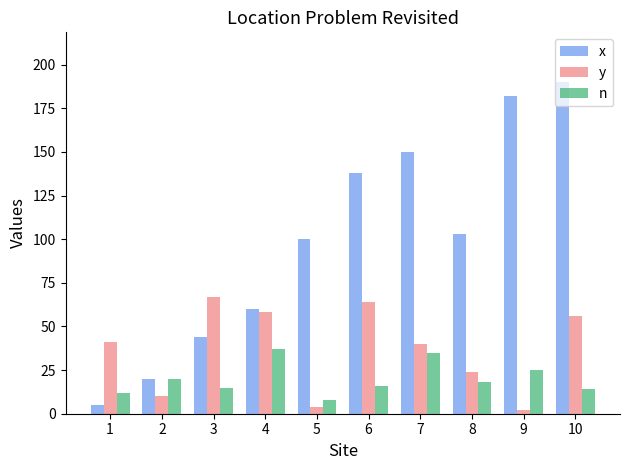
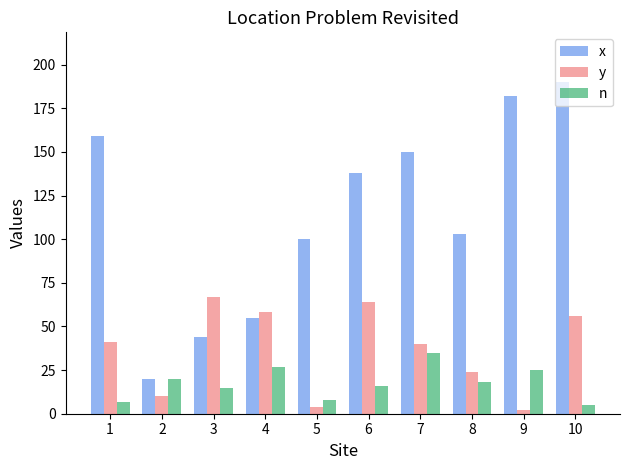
  {
    "x": {
-     "1": 5,
+     "1": 159,
      "2": 20,
      "3": 44,
-     "4": 60,
+     "4": 55,
      "5": 100,
      "6": 138,
      "7": 150,
      "8": 103,
      "9": 182
    },
    "y": {
      "1": 41,
      "2": 10,
      "3": 67,
      "4": 58,
      "5": 4,
      "6": 64,
      "7": 40,
      "8": 24,
      "9": 2,
      "10": 56
    },
    "n": {
-     "1": 12,
+     "1": 7,
      "2": 20,
      "3": 15,
-     "4": 37,
+     "4": 27,
      "5": 8,
      "6": 16,
      "7": 35,
      "8": 18,
      "9": 25,
-     "10": 14
+     "10": 5
    }
  }
